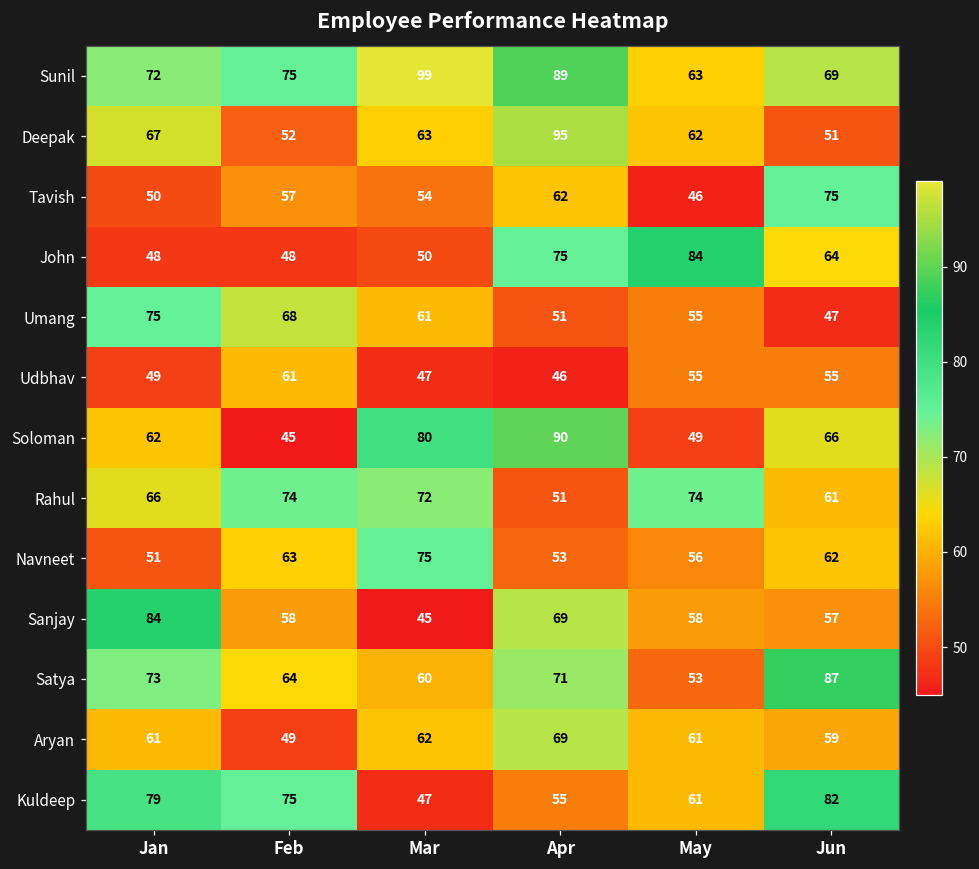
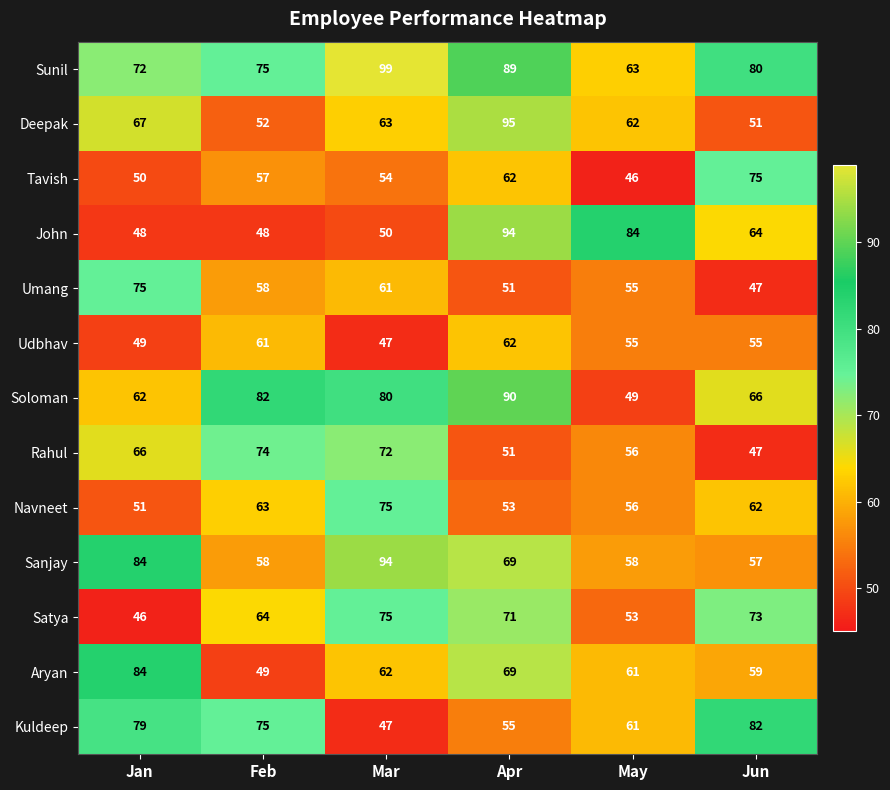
  {
    "Sunil": {
      "Jan": 72,
      "Feb": 75,
      "Mar": 99,
      "Apr": 89,
      "May": 63,
-     "Jun": 69
+     "Jun": 80
    },
    "Deepak": {
      "Jan": 67,
      "Feb": 52,
      "Mar": 63,
      "Apr": 95,
      "May": 62,
      "Jun": 51
    },
    "Tavish": {
      "Jan": 50,
      "Feb": 57,
      "Mar": 54,
      "Apr": 62,
      "May": 46,
      "Jun": 75
    },
    "John": {
      "Jan": 48,
      "Feb": 48,
      "Mar": 50,
-     "Apr": 75,
+     "Apr": 94,
      "May": 84,
      "Jun": 64
    },
    "Umang": {
      "Jan": 75,
-     "Feb": 68,
+     "Feb": 58,
      "Mar": 61,
      "Apr": 51,
      "May": 55,
      "Jun": 47
    },
    "Udbhav": {
      "Jan": 49,
      "Feb": 61,
      "Mar": 47,
-     "Apr": 46,
+     "Apr": 62,
      "May": 55,
      "Jun": 55
    },
    "Soloman": {
      "Jan": 62,
-     "Feb": 45,
+     "Feb": 82,
      "Mar": 80,
      "Apr": 90,
      "May": 49,
      "Jun": 66
    },
    "Rahul": {
      "Jan": 66,
      "Feb": 74,
      "Mar": 72,
      "Apr": 51,
-     "May": 74,
-     "Jun": 61
+     "May": 56,
+     "Jun": 47
    },
    "Navneet": {
      "Jan": 51,
      "Feb": 63,
      "Mar": 75,
      "Apr": 53,
      "May": 56,
      "Jun": 62
    },
    "Sanjay": {
      "Jan": 84,
      "Feb": 58,
-     "Mar": 45,
+     "Mar": 94,
      "Apr": 69,
      "May": 58,
      "Jun": 57
    },
    "Satya": {
-     "Jan": 73,
+     "Jan": 46,
      "Feb": 64,
-     "Mar": 60,
+     "Mar": 75,
      "Apr": 71,
      "May": 53,
-     "Jun": 87
+     "Jun": 73
    },
    "Aryan": {
-     "Jan": 61,
+     "Jan": 84,
      "Feb": 49,
      "Mar": 62,
      "Apr": 69,
      "May": 61,
      "Jun": 59
    },
    "Kuldeep": {
      "Jan": 79,
      "Feb": 75,
      "Mar": 47,
      "Apr": 55,
      "May": 61,
      "Jun": 82
    }
  }
